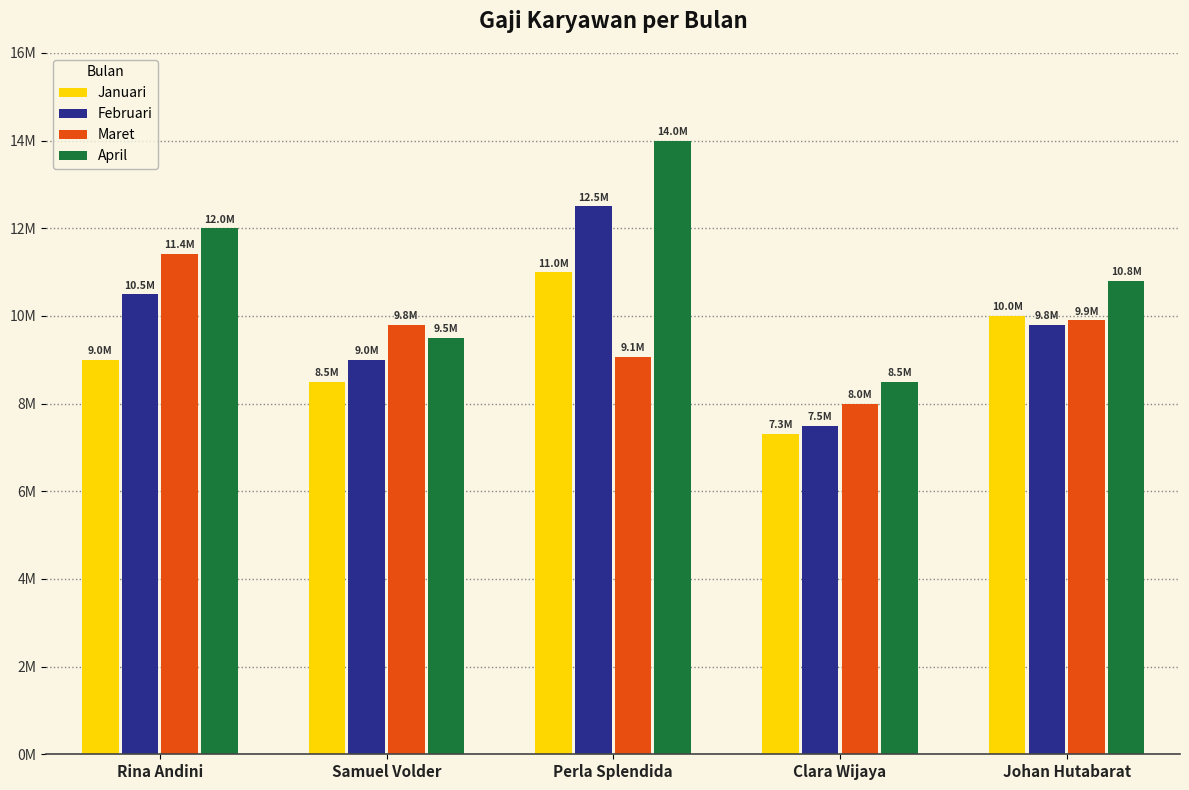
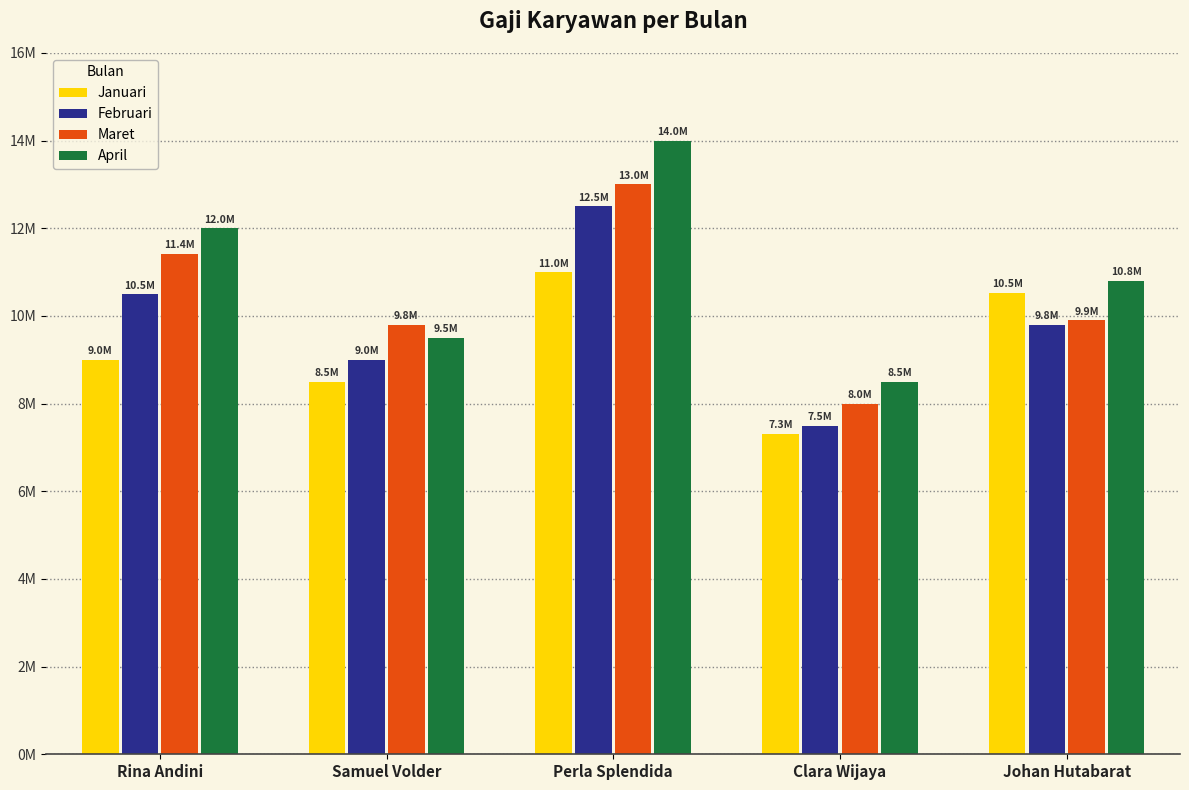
  {
    "Januari": {
      "Rina Andini": "9.0M",
      "Samuel Volder": "8.5M",
      "Perla Splendida": "11.0M",
      "Clara Wijaya": "7.3M",
-     "Johan Hutabarat": "10.0M"
+     "Johan Hutabarat": "10.5M"
    },
    "Februari": {
      "Rina Andini": "10.5M",
      "Samuel Volder": "9.0M",
      "Perla Splendida": "12.5M",
      "Clara Wijaya": "7.5M",
      "Johan Hutabarat": "9.8M"
    },
    "Maret": {
      "Rina Andini": "11.4M",
      "Samuel Volder": "9.8M",
-     "Perla Splendida": "9.1M",
+     "Perla Splendida": "13.0M",
      "Clara Wijaya": "8.0M",
      "Johan Hutabarat": "9.9M"
    },
    "April": {
      "Rina Andini": "12.0M",
      "Samuel Volder": "9.5M",
      "Perla Splendida": "14.0M",
      "Clara Wijaya": "8.5M",
      "Johan Hutabarat": "10.8M"
    }
  }
